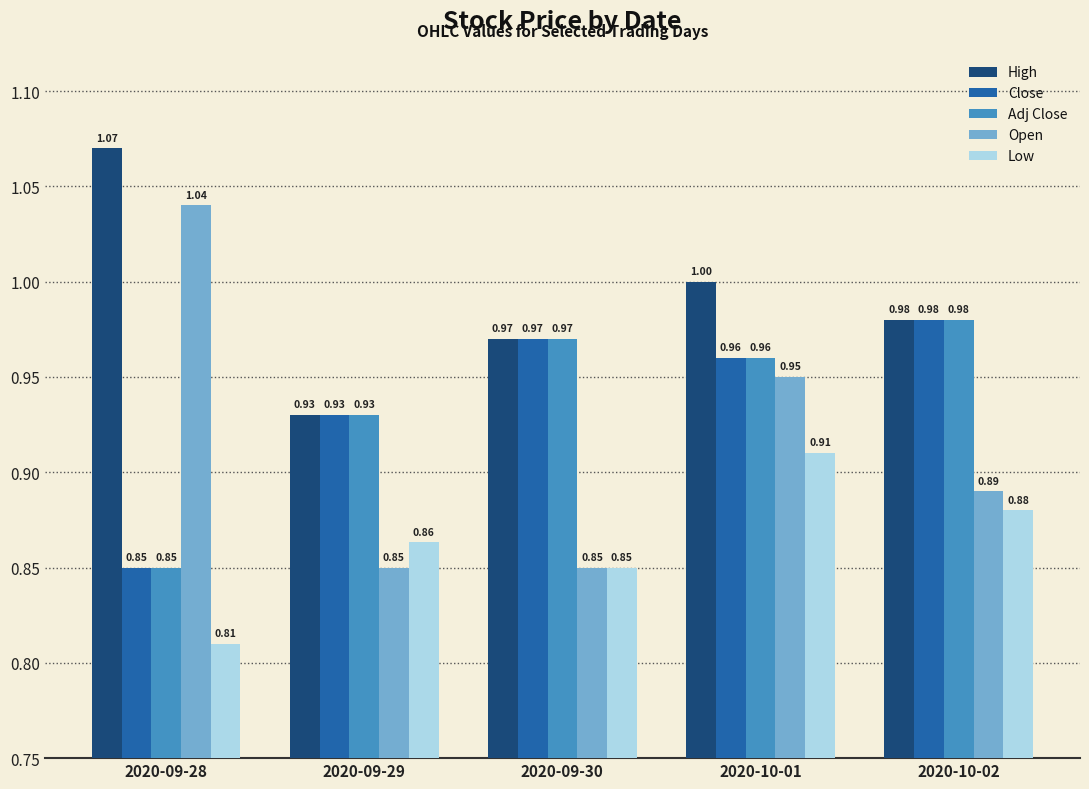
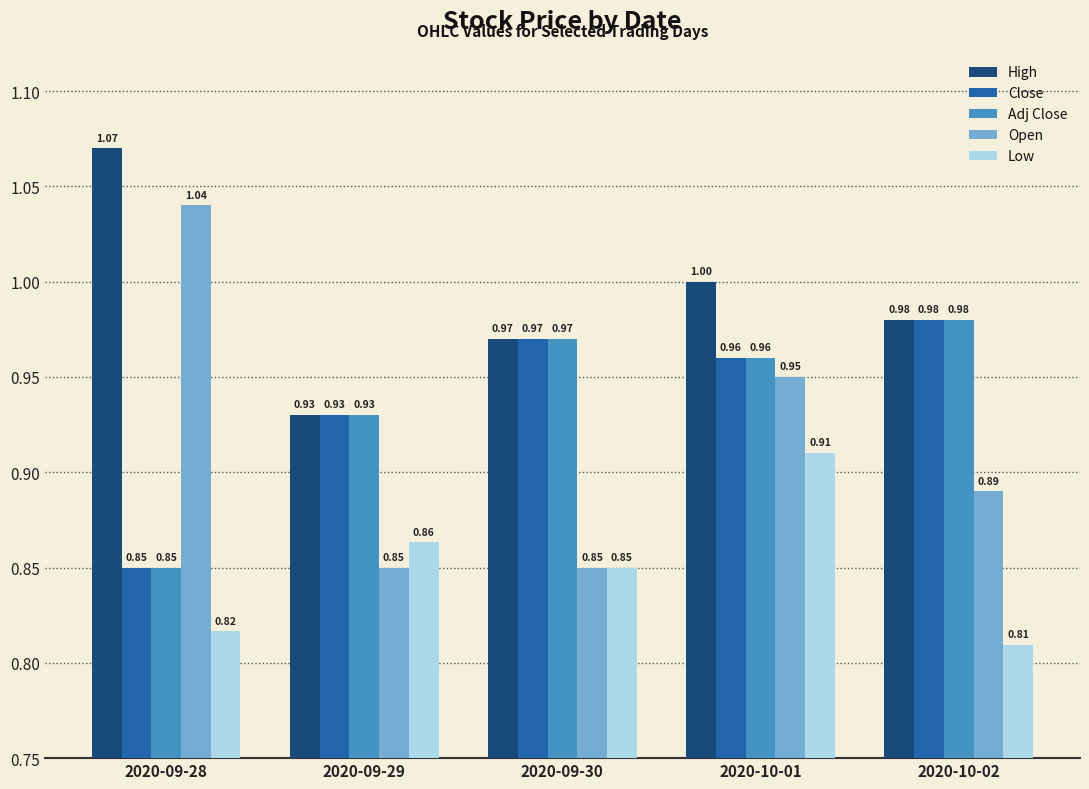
  {
    "Low": {
-     "2020-09-28": 0.81,
+     "2020-09-28": 0.82,
      "2020-09-29": 0.86,
      "2020-09-30": 0.85,
      "2020-10-01": 0.91,
-     "2020-10-02": 0.88
+     "2020-10-02": 0.81
    }
  }
